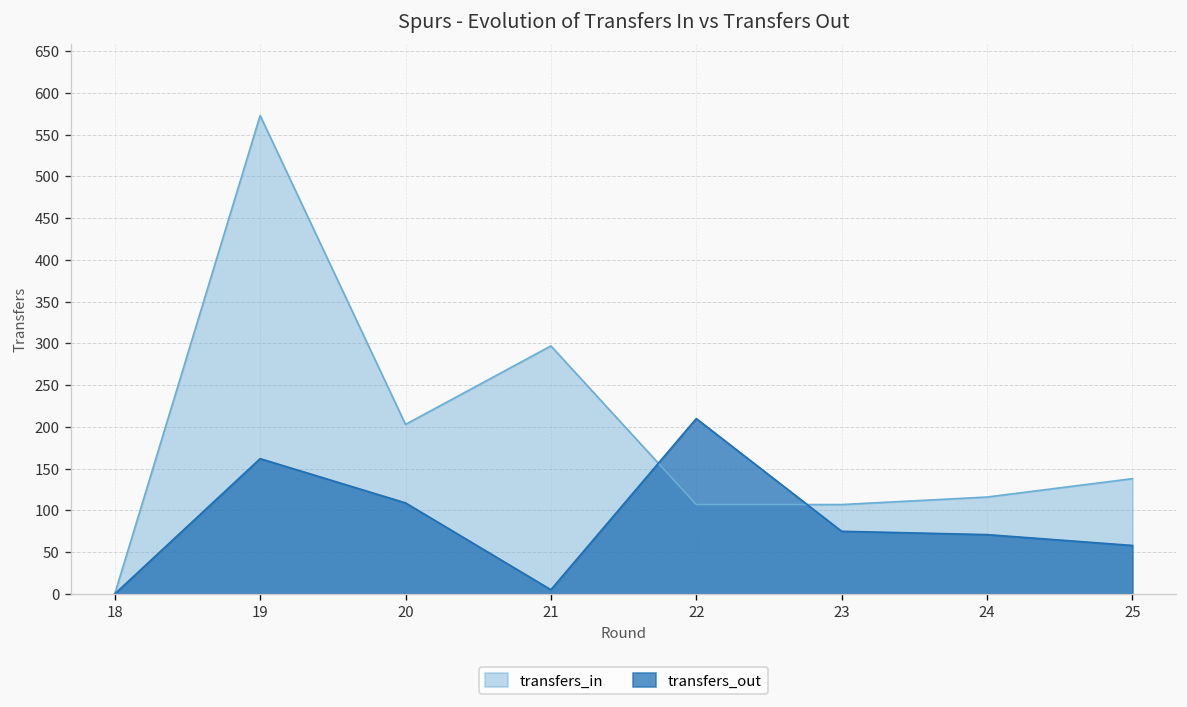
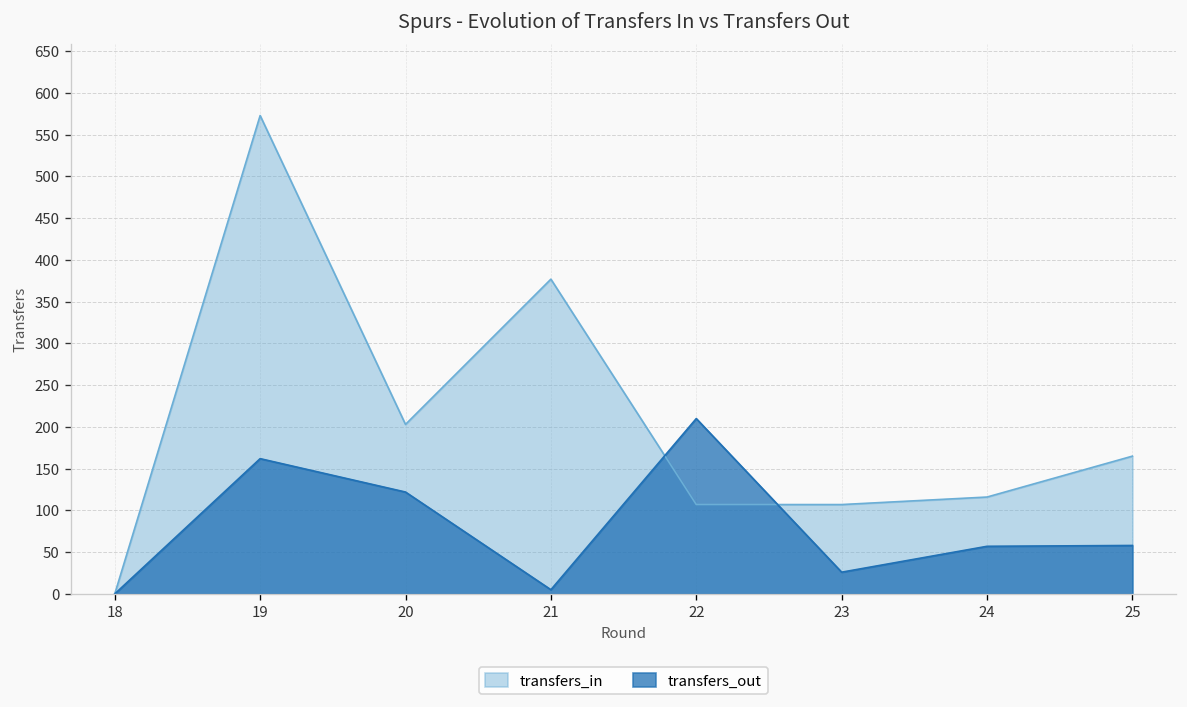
  {
    "transfers_in": {
      "19": 570,
      "20": 200,
-     "21": 300,
+     "21": 380,
      "22": 110,
      "23": 110,
      "24": 120,
-     "25": 140
+     "25": 170
    },
    "transfers_out": {
      "19": 160,
-     "20": 110,
+     "20": 120,
      "21": 10,
      "22": 210,
-     "23": 80,
-     "24": 70,
+     "23": 30,
+     "24": 60,
      "25": 60
    }
  }
